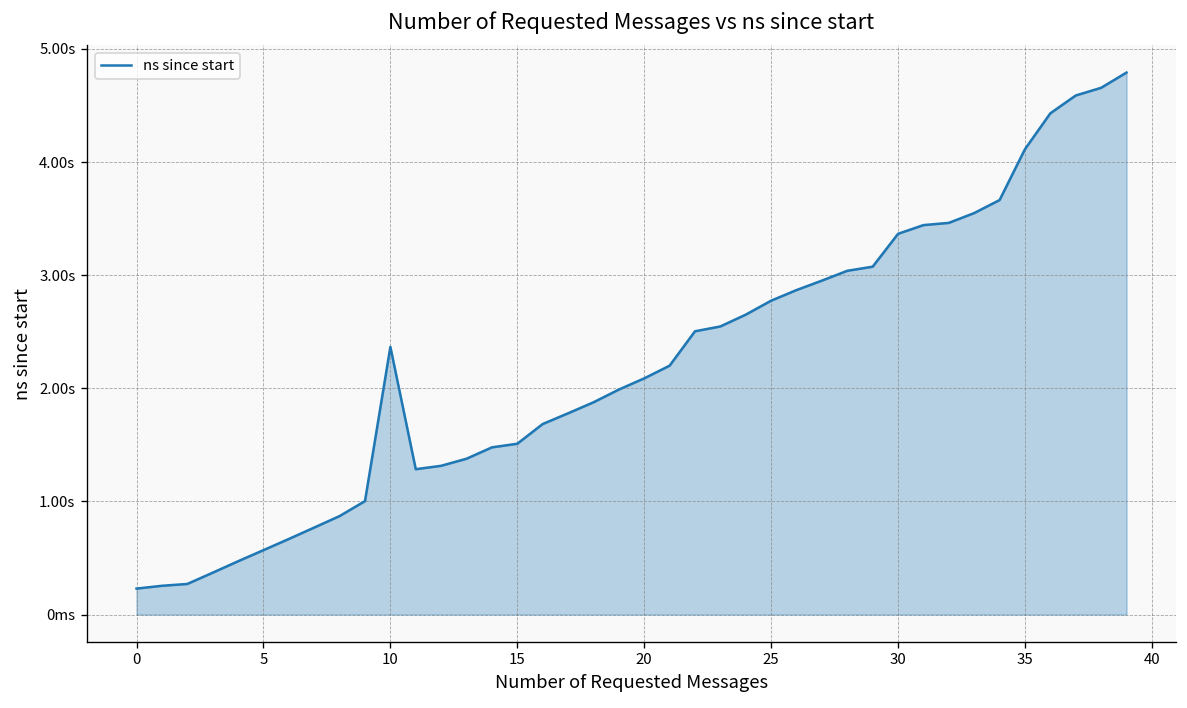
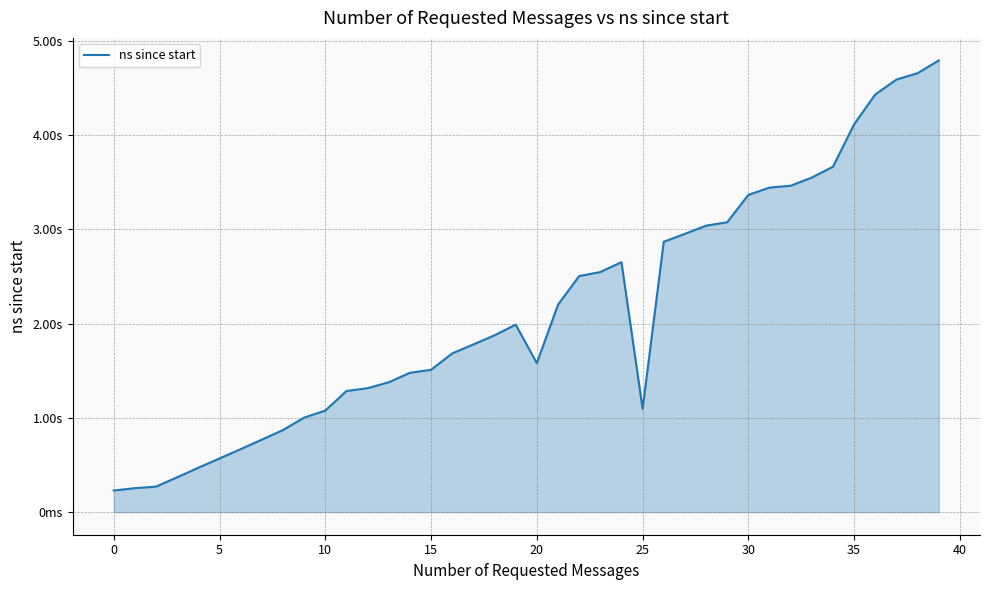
  {
    "0": "0.2s",
    "5": "0.6s",
-   "10": "2.4s",
+   "10": "1.1s",
    "15": "1.5s",
-   "20": "2.1s",
-   "25": "2.8s",
+   "20": "1.6s",
+   "25": "1.1s",
    "30": "3.4s",
    "35": "4.1s"
  }
